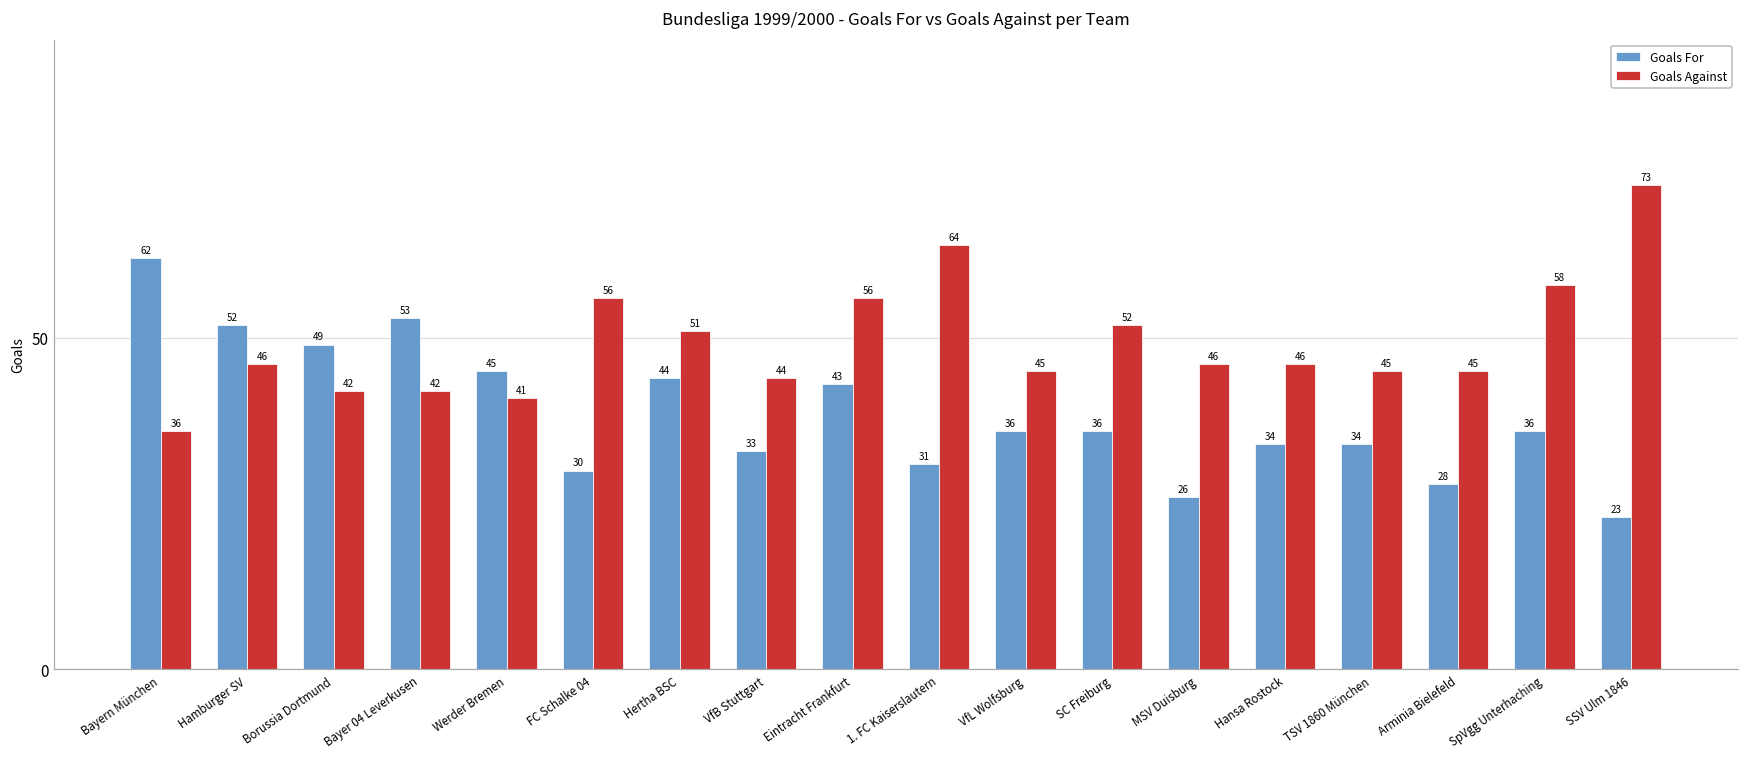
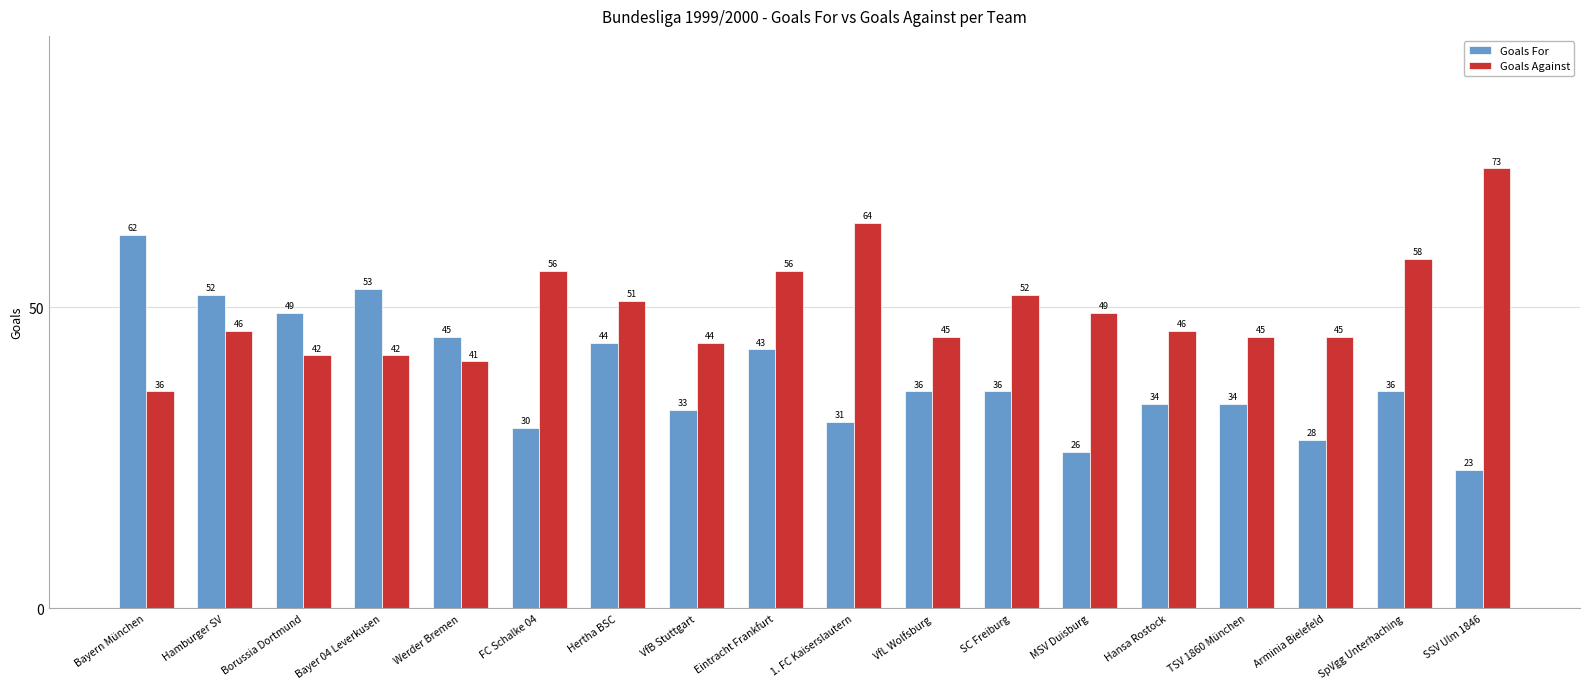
  {
    "Goals For": {
      "Bayern München": 62,
      "Hamburger SV": 52,
      "Borussia Dortmund": 49,
      "Bayer 04 Leverkusen": 53,
      "Werder Bremen": 45,
      "FC Schalke 04": 30,
      "Hertha BSC": 44,
      "VfB Stuttgart": 33,
      "Eintracht Frankfurt": 43,
      "1. FC Kaiserslautern": 31,
      "VfL Wolfsburg": 36,
      "SC Freiburg": 36,
      "MSV Duisburg": 26,
      "Hansa Rostock": 34,
      "TSV 1860 München": 34,
      "Arminia Bielefeld": 28,
      "SpVgg Unterhaching": 36,
      "SSV Ulm 1846": 23
    },
    "Goals Against": {
      "Bayern München": 36,
      "Hamburger SV": 46,
      "Borussia Dortmund": 42,
      "Bayer 04 Leverkusen": 42,
      "Werder Bremen": 41,
      "FC Schalke 04": 56,
      "Hertha BSC": 51,
      "VfB Stuttgart": 44,
      "Eintracht Frankfurt": 56,
      "1. FC Kaiserslautern": 64,
      "VfL Wolfsburg": 45,
      "SC Freiburg": 52,
-     "MSV Duisburg": 46,
+     "MSV Duisburg": 49,
      "Hansa Rostock": 46,
      "TSV 1860 München": 45,
      "Arminia Bielefeld": 45,
      "SpVgg Unterhaching": 58,
      "SSV Ulm 1846": 73
    }
  }
